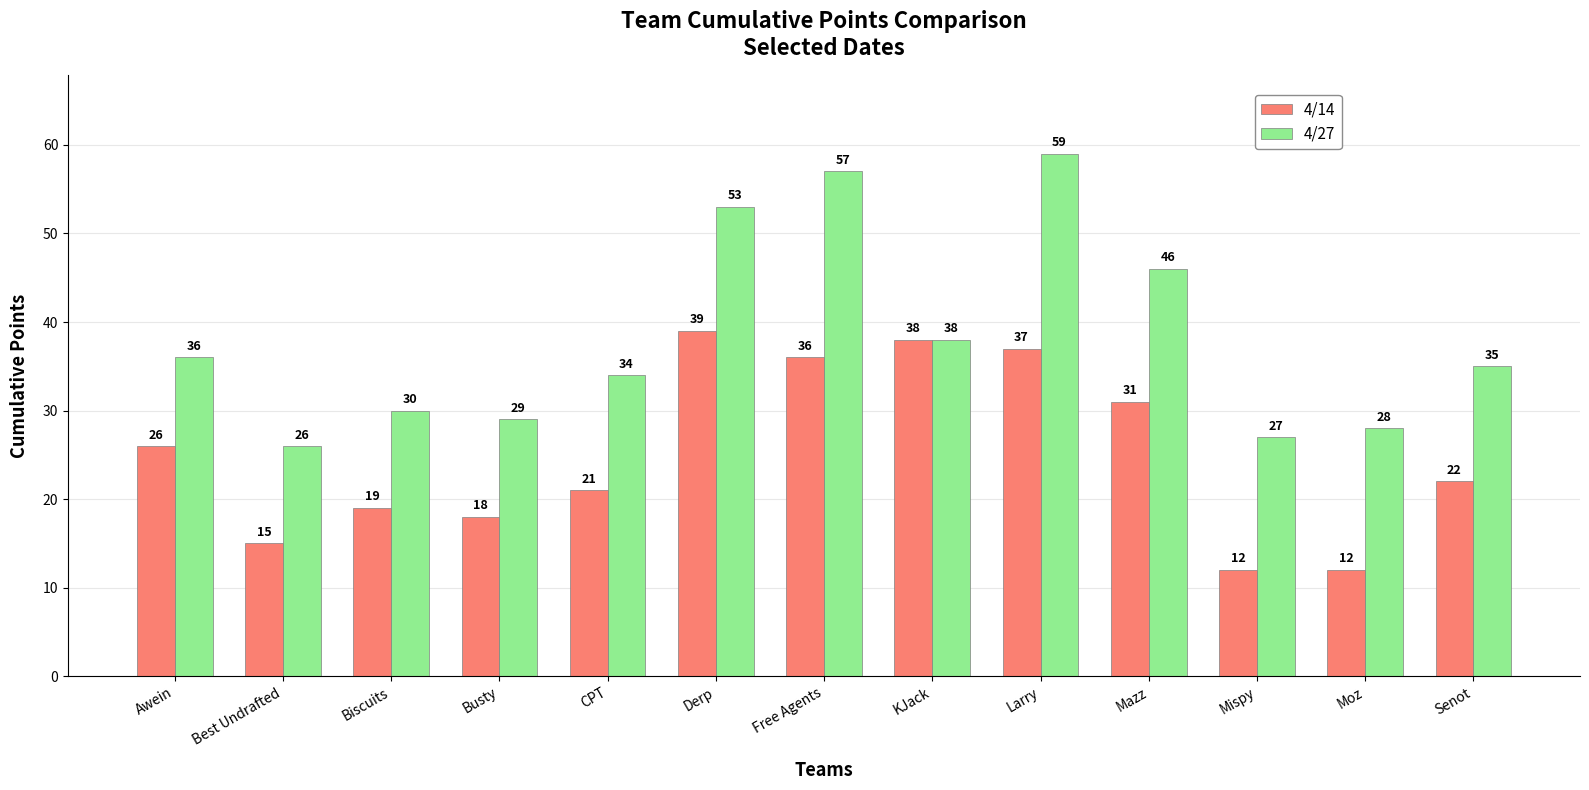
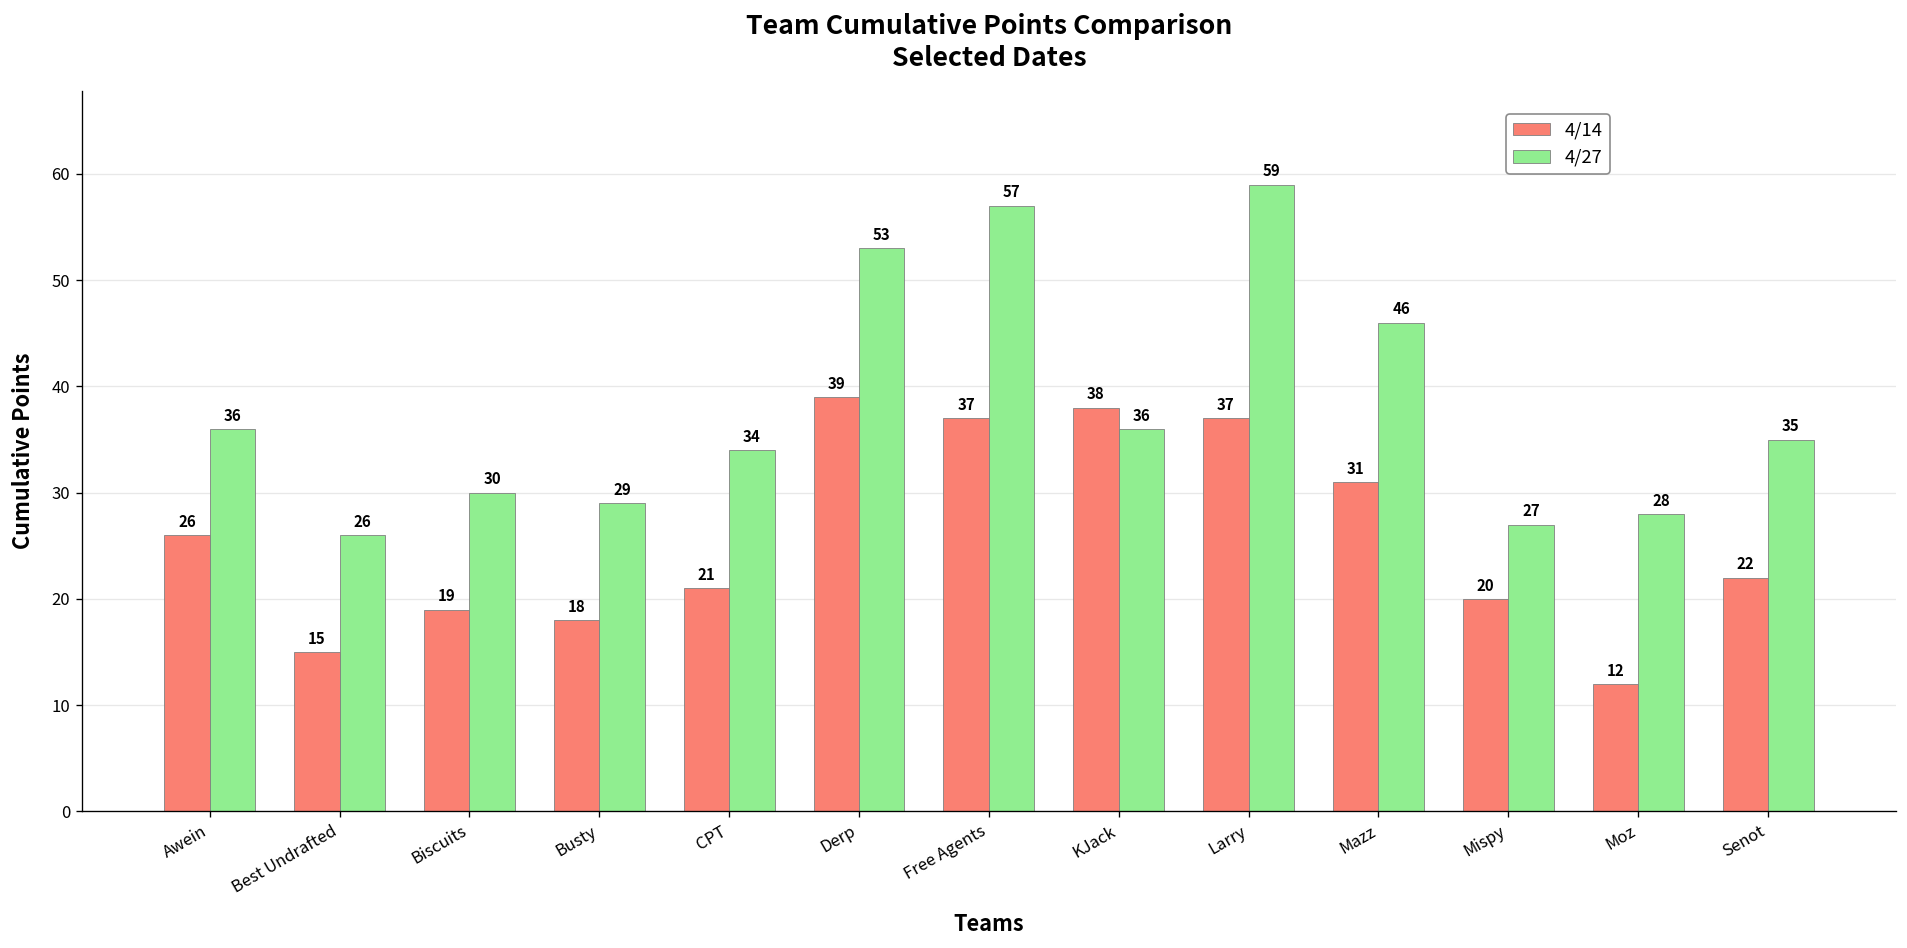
  {
    "4/14": {
      "Awein": 26,
      "Best Undrafted": 15,
      "Biscuits": 19,
      "Busty": 18,
      "CPT": 21,
      "Derp": 39,
-     "Free Agents": 36,
+     "Free Agents": 37,
      "KJack": 38,
      "Larry": 37,
      "Mazz": 31,
-     "Mispy": 12,
+     "Mispy": 20,
      "Moz": 12,
      "Senot": 22
    },
    "4/27": {
      "Awein": 36,
      "Best Undrafted": 26,
      "Biscuits": 30,
      "Busty": 29,
      "CPT": 34,
      "Derp": 53,
      "Free Agents": 57,
-     "KJack": 38,
+     "KJack": 36,
      "Larry": 59,
      "Mazz": 46,
      "Mispy": 27,
      "Moz": 28,
      "Senot": 35
    }
  }
